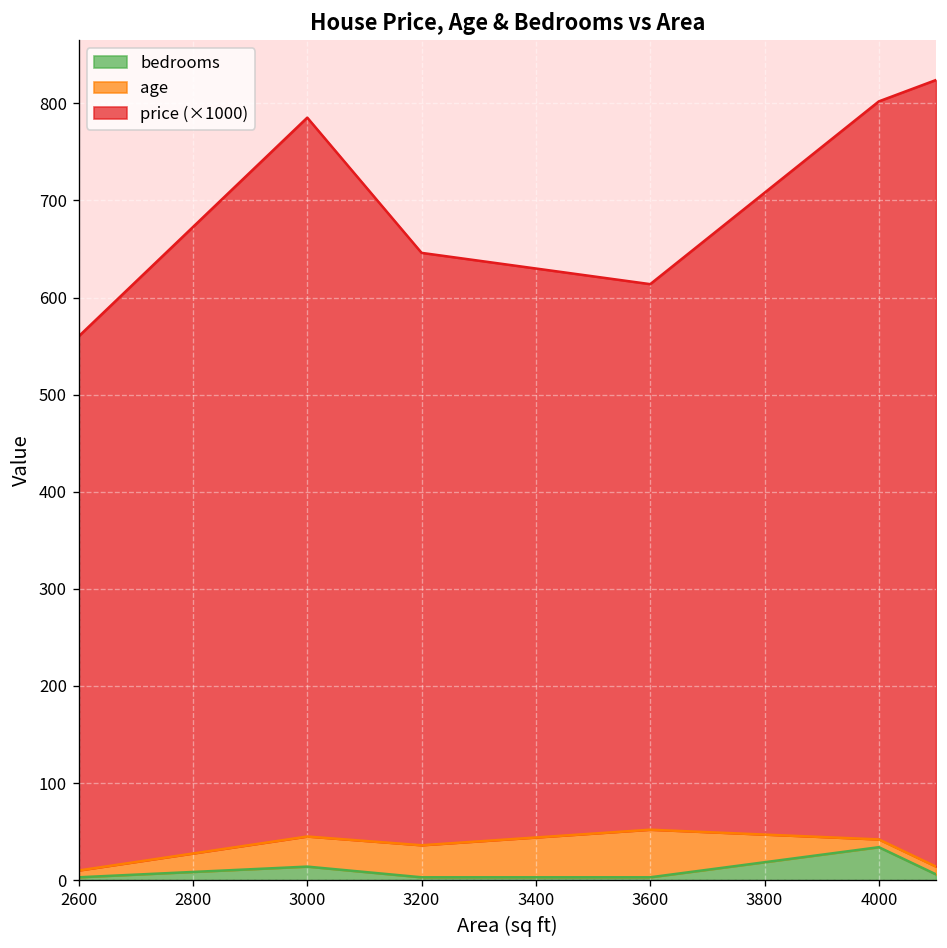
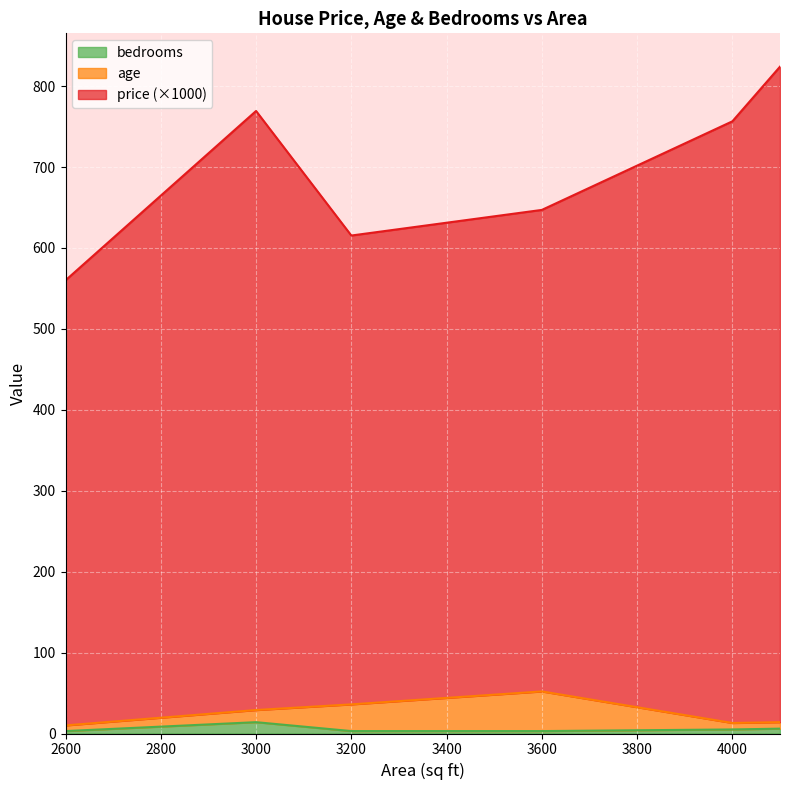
  {
    "bedrooms": {
      "2600": 0,
      "3000": 10,
      "3200": 0,
      "3600": 0,
-     "4000": 30
+     "4000": 10
    },
    "age": {
      "2600": 10,
-     "3000": 30,
+     "3000": 20,
      "3200": 30,
      "3600": 50,
      "4000": 10
    },
    "price (×1000)": {
      "2600": 550,
      "3000": 740,
-     "3200": 610,
-     "3600": 560,
-     "4000": 760
+     "3200": 580,
+     "3600": 600,
+     "4000": 740
    }
  }
